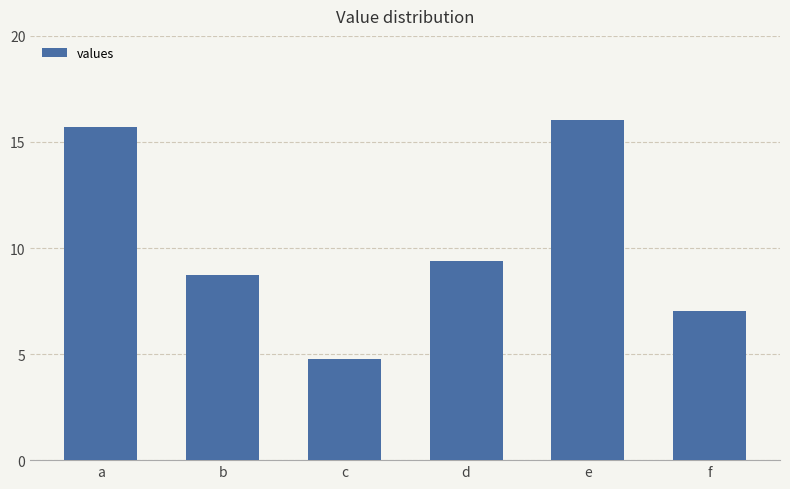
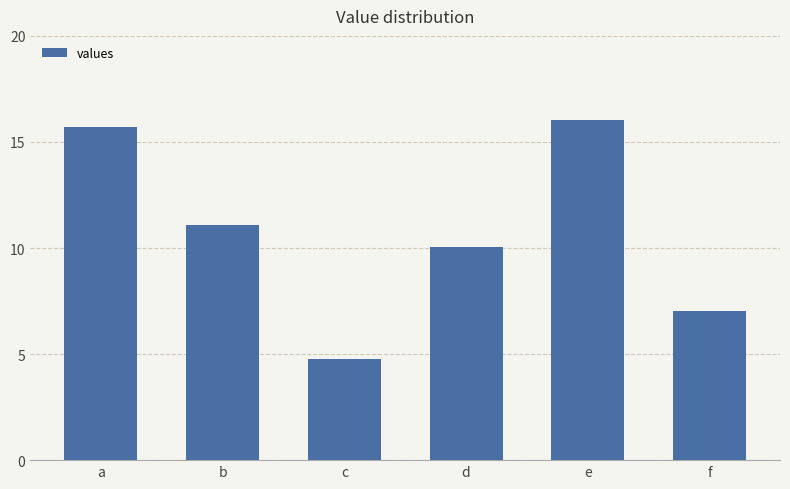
  {
    "a": 15.7,
-   "b": 8.7,
+   "b": 11.1,
    "c": 4.8,
-   "d": 9.4,
+   "d": 10.1,
    "e": 16.0,
    "f": 7.0
  }
